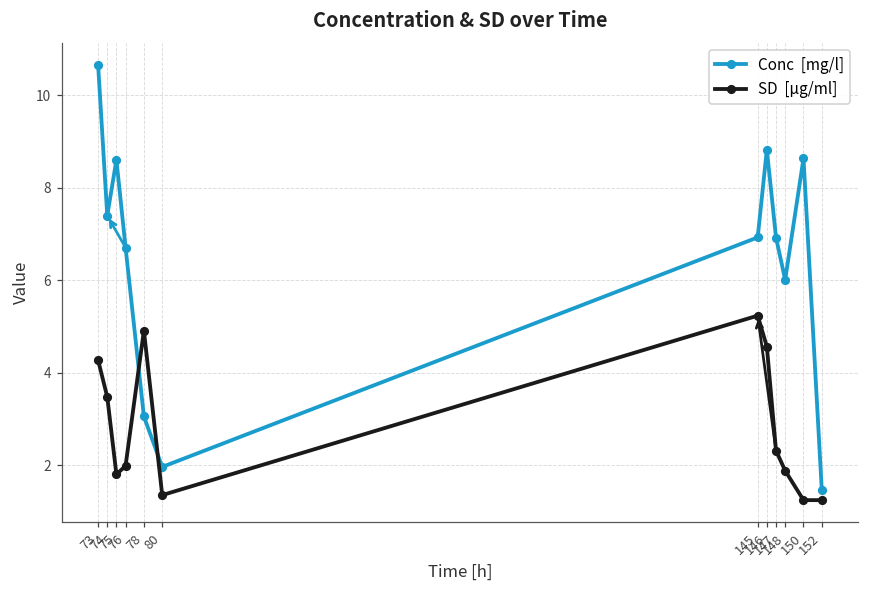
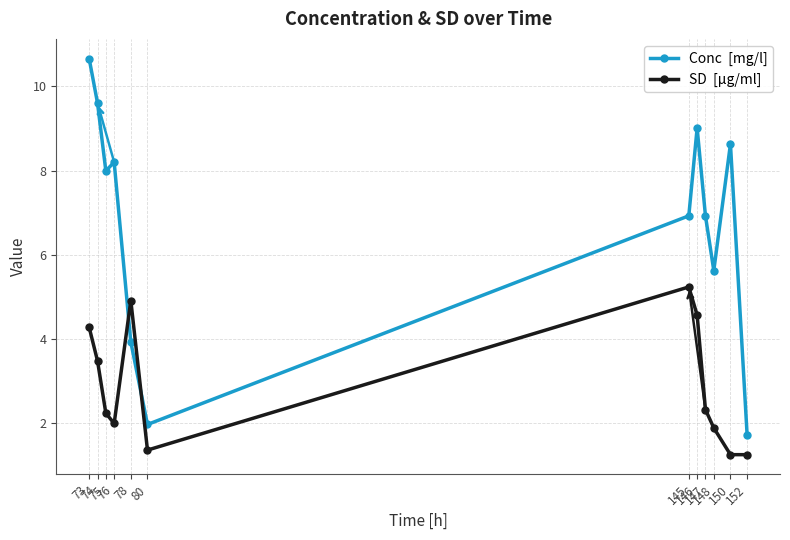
  {
    "Conc [mg/l]": {
      "73": 10.7,
-     "74": 7.4,
-     "75": 8.6,
-     "76": 6.7,
-     "78": 3.1,
+     "74": 9.6,
+     "75": 8.0,
+     "76": 8.2,
+     "78": 3.9,
      "80": 2.0,
      "145": 6.9,
-     "146": 8.8,
+     "146": 9.0,
      "147": 6.9,
-     "148": 6.0,
+     "148": 5.6,
      "150": 8.6,
-     "152": 1.5
+     "152": 1.7
    },
    "SD [µg/ml]": {
      "73": 4.3,
      "74": 3.5,
-     "75": 1.8,
+     "75": 2.2,
      "76": 2.0,
      "78": 4.9,
      "80": 1.4,
      "145": 5.2,
      "146": 4.6,
      "147": 2.3,
      "148": 1.9,
      "150": 1.2,
      "152": 1.2
    }
  }
